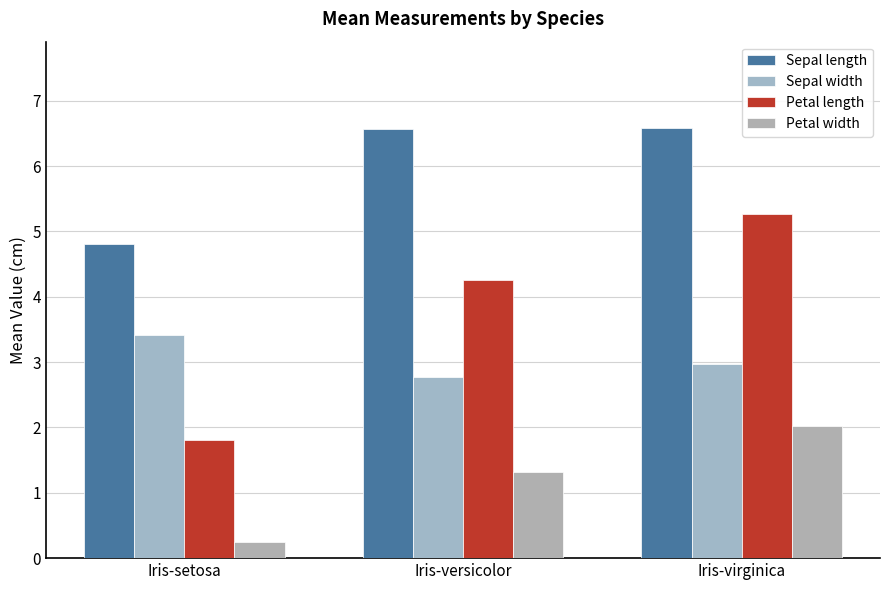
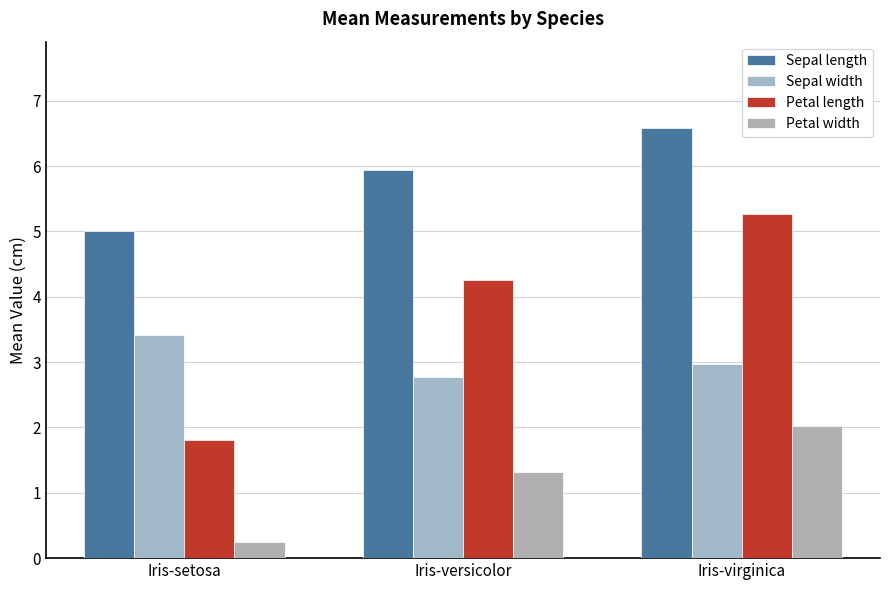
  {
    "Sepal length": {
-     "Iris-setosa": 4.8,
-     "Iris-versicolor": 6.6,
+     "Iris-setosa": 5.0,
+     "Iris-versicolor": 5.9,
      "Iris-virginica": 6.6
    },
    "Petal length": {
      "Iris-setosa": 1.8,
      "Iris-versicolor": 4.3,
      "Iris-virginica": 5.3
    }
  }
